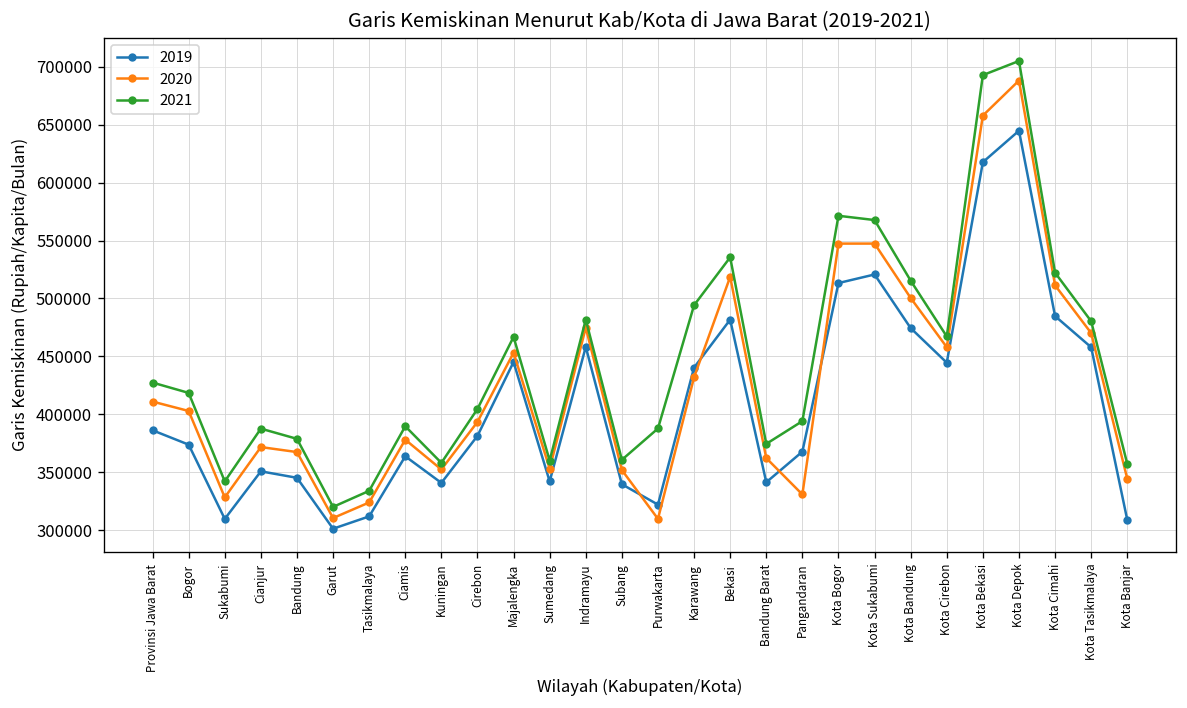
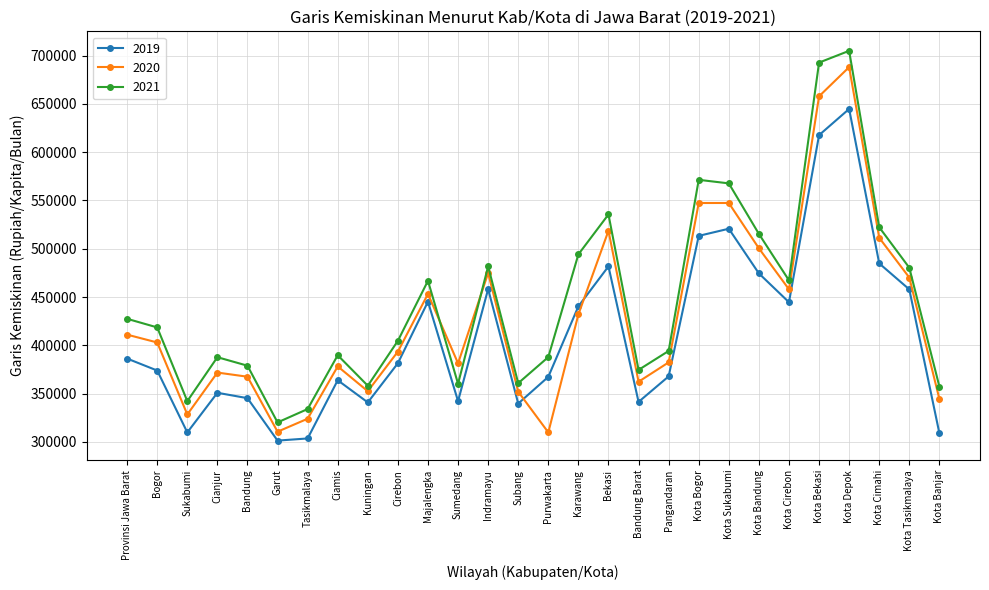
  {
    "2019": {
      "Provinsi Jawa Barat": 390000,
      "Bogor": 370000,
      "Sukabumi": 310000,
      "Cianjur": 350000,
      "Bandung": 350000,
      "Garut": 300000,
-     "Tasikmalaya": 310000,
+     "Tasikmalaya": 300000,
      "Ciamis": 360000,
      "Kuningan": 340000,
      "Cirebon": 380000,
      "Majalengka": 450000,
      "Sumedang": 340000,
      "Indramayu": 460000,
      "Subang": 340000,
-     "Purwakarta": 320000,
+     "Purwakarta": 370000,
      "Karawang": 440000,
      "Bekasi": 480000,
      "Bandung Barat": 340000,
      "Pangandaran": 370000,
      "Kota Bogor": 510000,
      "Kota Sukabumi": 520000,
      "Kota Bandung": 470000,
      "Kota Cirebon": 440000,
      "Kota Bekasi": 620000,
      "Kota Depok": 640000,
      "Kota Cimahi": 480000,
      "Kota Tasikmalaya": 460000,
      "Kota Banjar": 310000
    },
    "2020": {
      "Provinsi Jawa Barat": 410000,
      "Bogor": 400000,
      "Sukabumi": 330000,
      "Cianjur": 370000,
      "Bandung": 370000,
      "Garut": 310000,
      "Tasikmalaya": 320000,
      "Ciamis": 380000,
      "Kuningan": 350000,
      "Cirebon": 390000,
      "Majalengka": 450000,
-     "Sumedang": 350000,
+     "Sumedang": 380000,
      "Indramayu": 470000,
      "Subang": 350000,
      "Purwakarta": 310000,
      "Karawang": 430000,
      "Bekasi": 520000,
      "Bandung Barat": 360000,
-     "Pangandaran": 330000,
+     "Pangandaran": 380000,
      "Kota Bogor": 550000,
      "Kota Sukabumi": 550000,
      "Kota Bandung": 500000,
      "Kota Cirebon": 460000,
      "Kota Bekasi": 660000,
      "Kota Depok": 690000,
      "Kota Cimahi": 510000,
      "Kota Tasikmalaya": 470000,
      "Kota Banjar": 340000
    },
    "2021": {
      "Provinsi Jawa Barat": 430000,
      "Bogor": 420000,
      "Sukabumi": 340000,
      "Cianjur": 390000,
      "Bandung": 380000,
      "Garut": 320000,
      "Tasikmalaya": 330000,
      "Ciamis": 390000,
      "Kuningan": 360000,
      "Cirebon": 400000,
      "Majalengka": 470000,
      "Sumedang": 360000,
      "Indramayu": 480000,
      "Subang": 360000,
      "Purwakarta": 390000,
      "Karawang": 490000,
      "Bekasi": 540000,
      "Bandung Barat": 370000,
      "Pangandaran": 390000,
      "Kota Bogor": 570000,
      "Kota Sukabumi": 570000,
      "Kota Bandung": 520000,
      "Kota Cirebon": 470000,
      "Kota Bekasi": 690000,
      "Kota Depok": 710000,
      "Kota Cimahi": 520000,
      "Kota Tasikmalaya": 480000,
      "Kota Banjar": 360000
    }
  }
